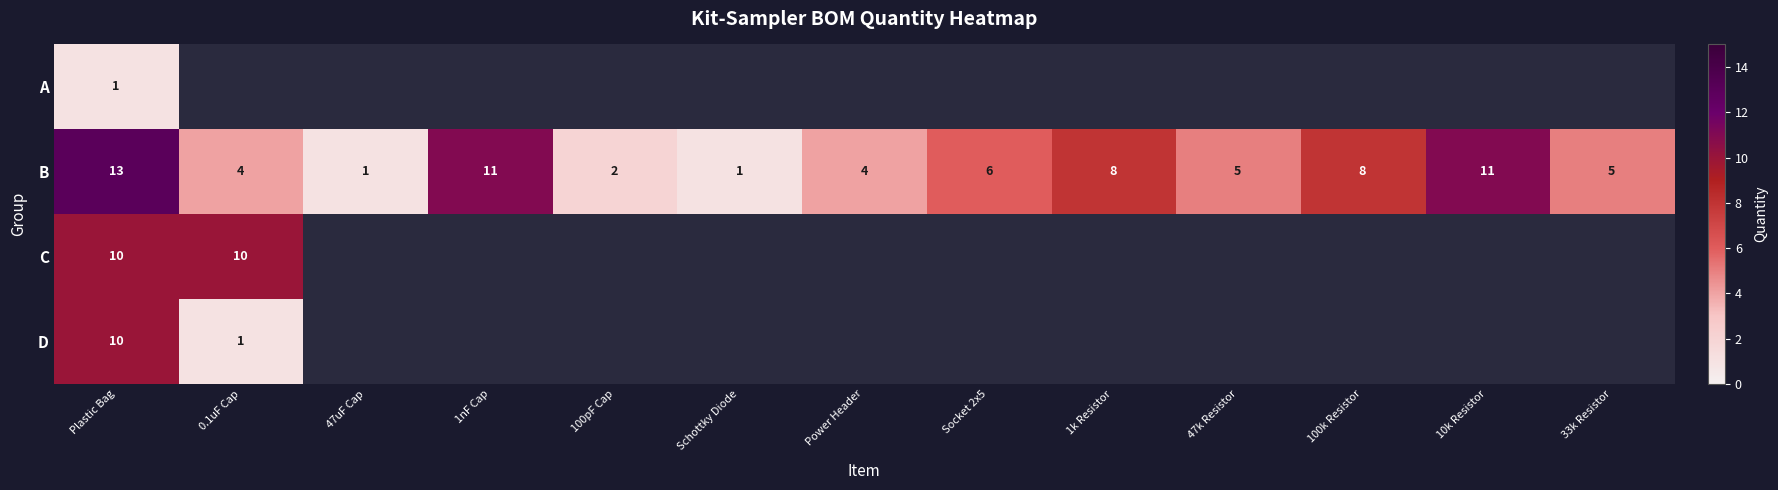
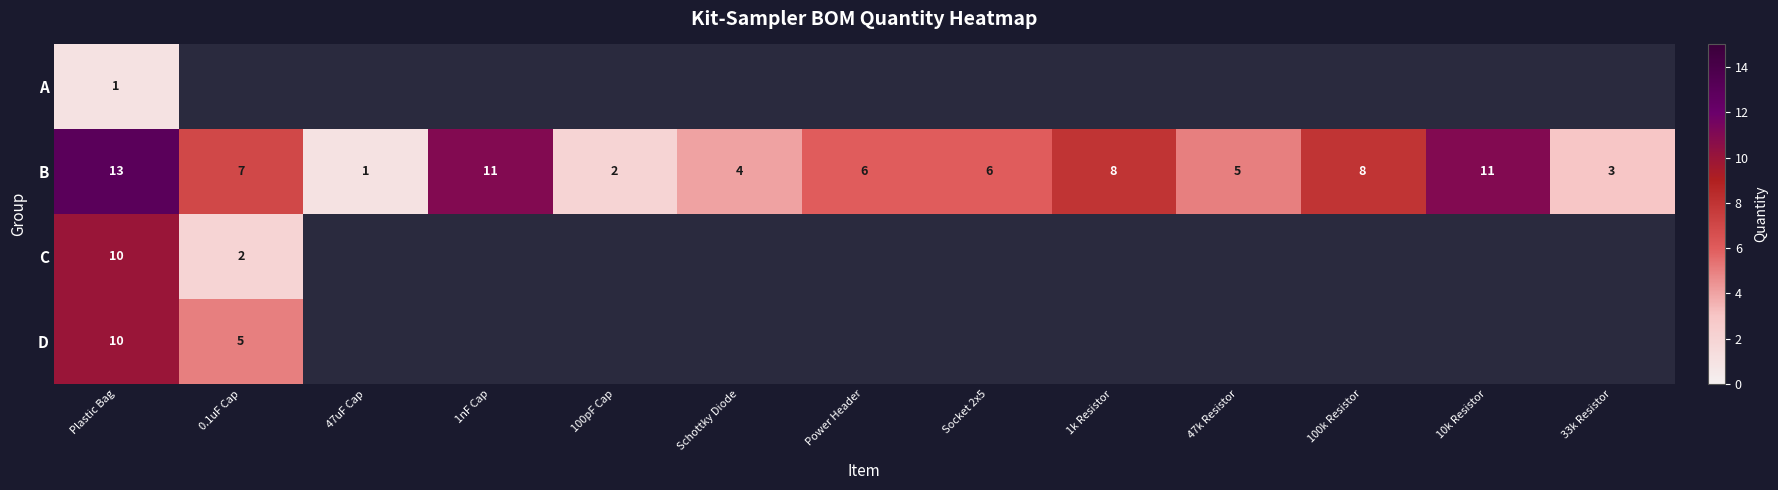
  {
    "A": {
      "Plastic Bag": 1
    },
    "B": {
      "Plastic Bag": 13,
-     "0.1uF Cap": 4,
+     "0.1uF Cap": 7,
      "47uF Cap": 1,
      "1nF Cap": 11,
      "100pF Cap": 2,
-     "Schottky Diode": 1,
-     "Power Header": 4,
+     "Schottky Diode": 4,
+     "Power Header": 6,
      "Socket 2x5": 6,
      "1k Resistor": 8,
      "47k Resistor": 5,
      "100k Resistor": 8,
      "10k Resistor": 11,
-     "33k Resistor": 5
+     "33k Resistor": 3
    },
    "C": {
      "Plastic Bag": 10,
-     "0.1uF Cap": 10
+     "0.1uF Cap": 2
    },
    "D": {
      "Plastic Bag": 10,
-     "0.1uF Cap": 1
+     "0.1uF Cap": 5
    }
  }
